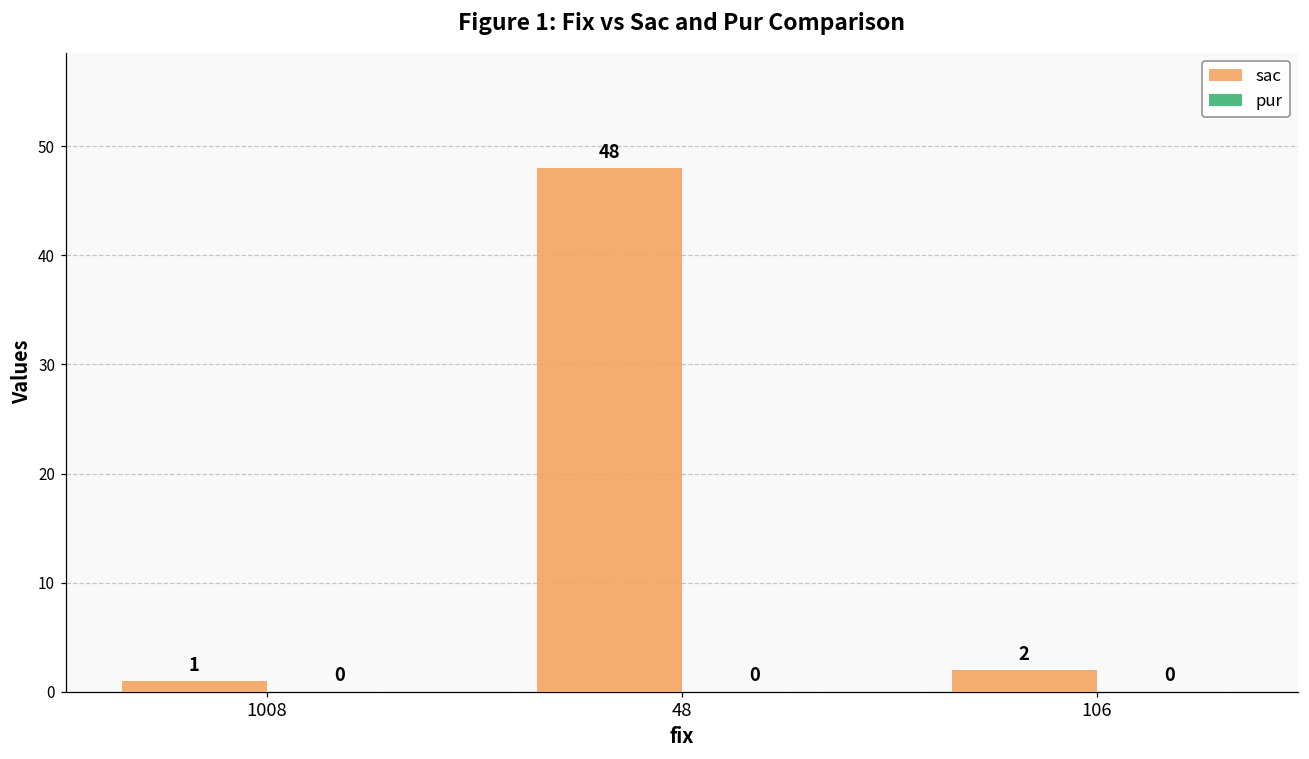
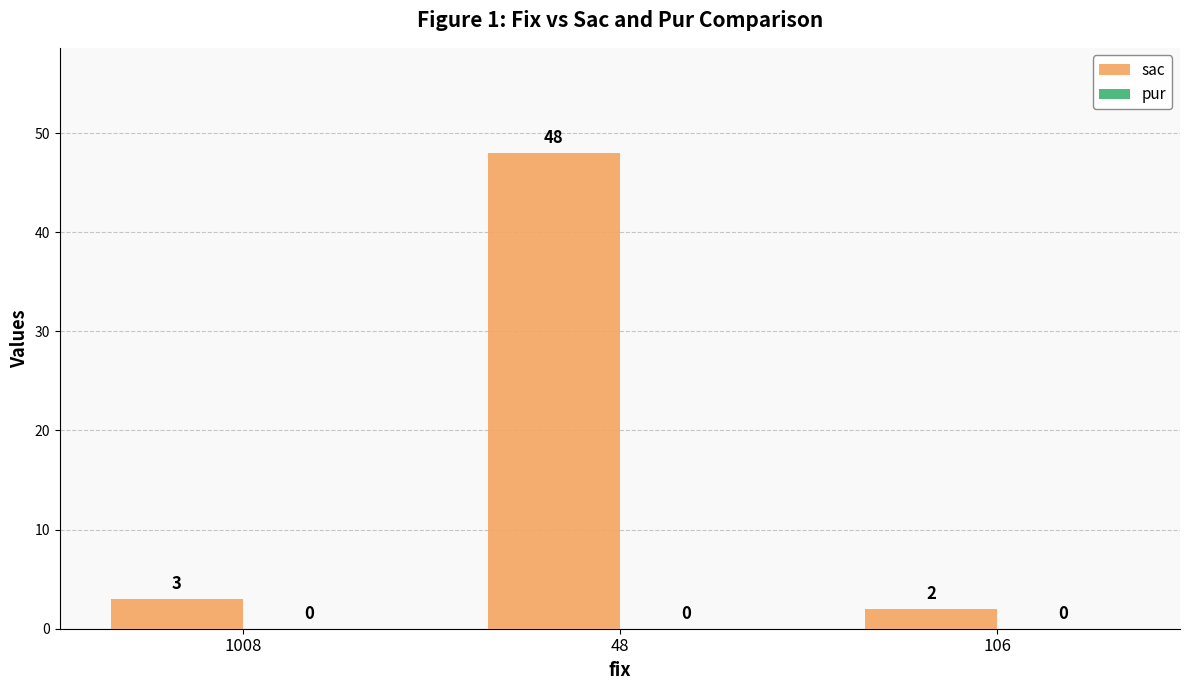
  {
    "sac": {
-     "1008": 1,
+     "1008": 3,
      "48": 48,
      "106": 2
    },
    "pur": {
      "1008": 0,
      "48": 0,
      "106": 0
    }
  }
